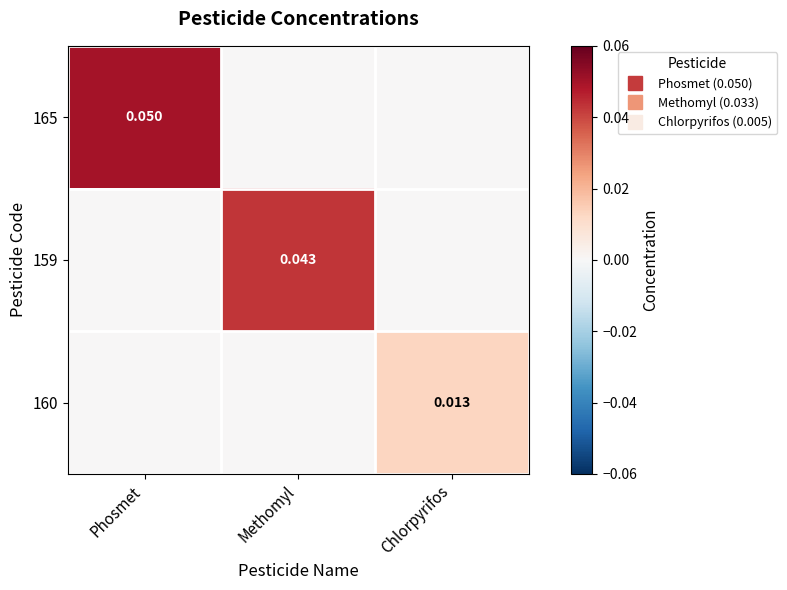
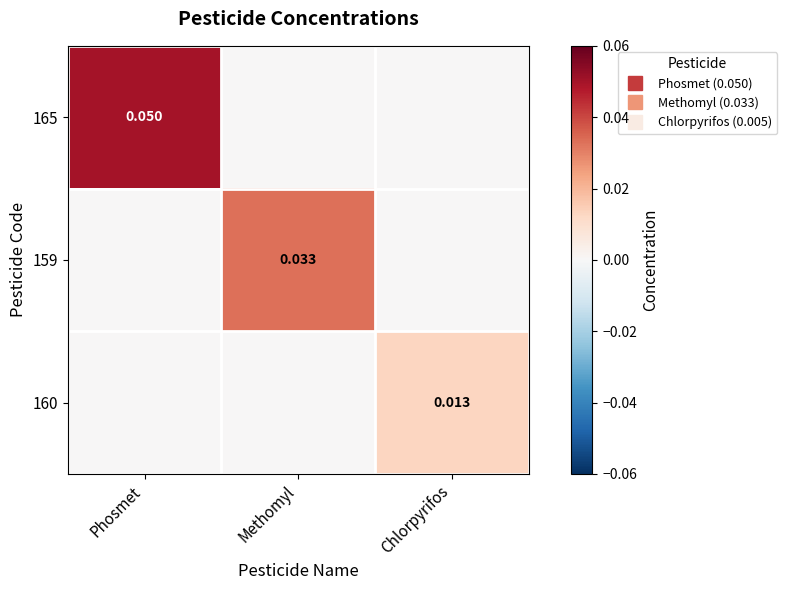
  {
    "165": {
      "Phosmet": 0.050
    },
    "159": {
-     "Methomyl": 0.043
+     "Methomyl": 0.033
    },
    "160": {
      "Chlorpyrifos": 0.013
    }
  }
